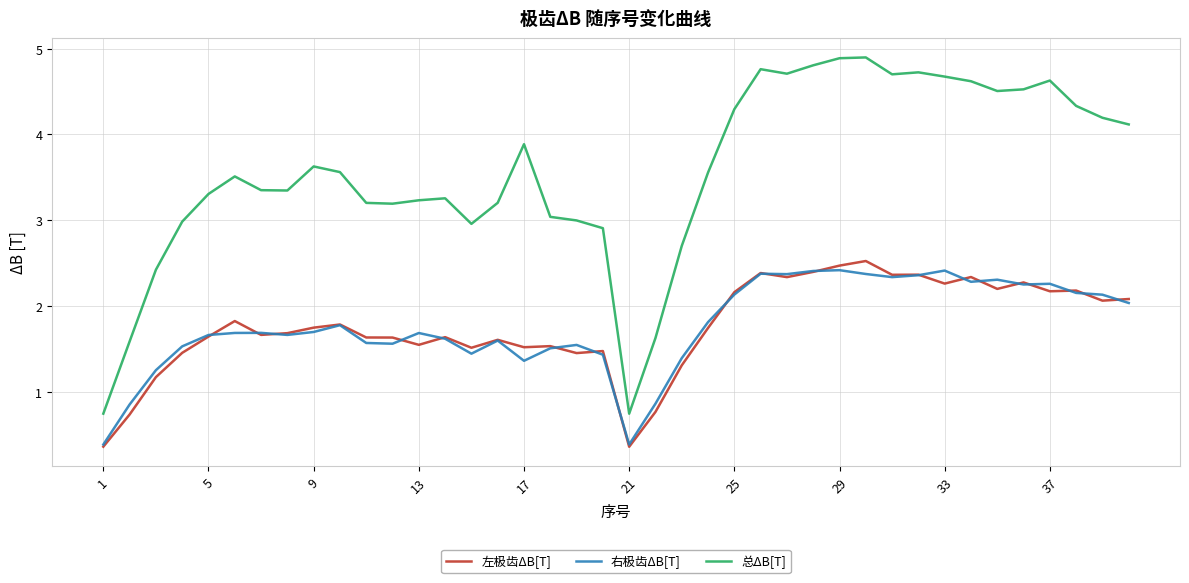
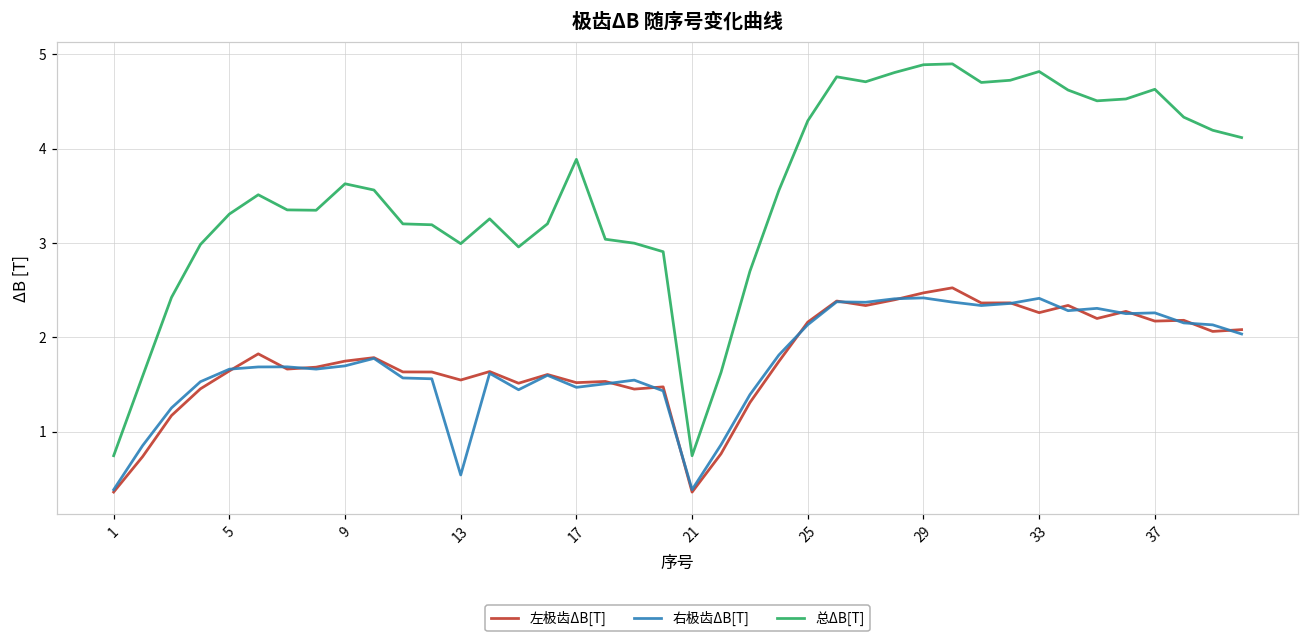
  {
    "左极齿ΔB[T]": {
      "9": 1.7,
      "13": 1.5,
      "17": 1.5,
      "29": 2.5,
      "33": 2.3,
      "37": 2.2
    },
    "右极齿ΔB[T]": {
      "9": 1.7,
-     "13": 1.7,
-     "17": 1.4,
+     "13": 0.5,
+     "17": 1.5,
      "29": 2.4,
      "33": 2.4,
      "37": 2.3
    },
    "总ΔB[T]": {
      "1": 0.7,
      "5": 3.3,
      "9": 3.6,
-     "13": 3.2,
+     "13": 3.0,
      "17": 3.9,
      "21": 0.7,
      "25": 4.3,
      "29": 4.9,
-     "33": 4.7,
+     "33": 4.8,
      "37": 4.6
    }
  }
